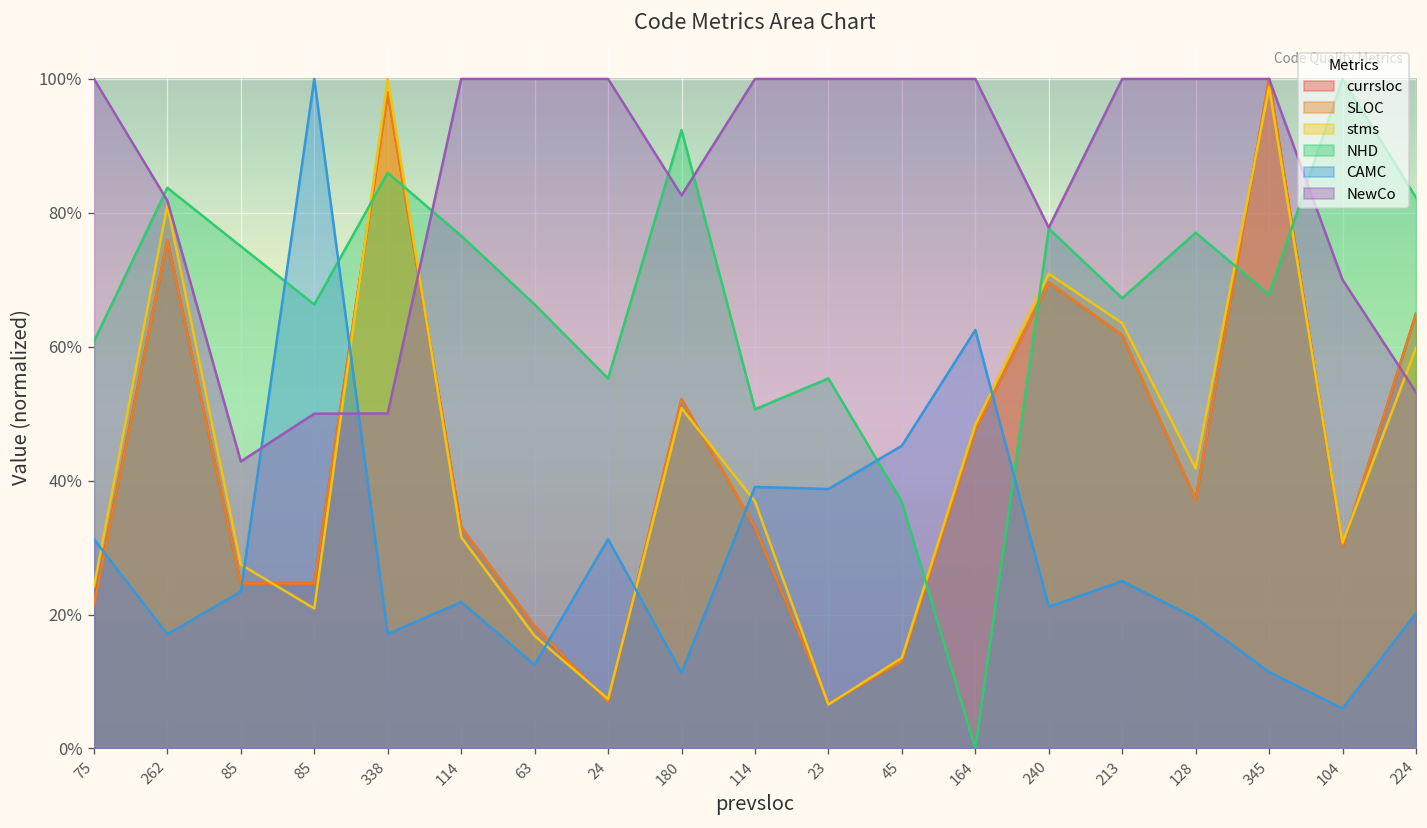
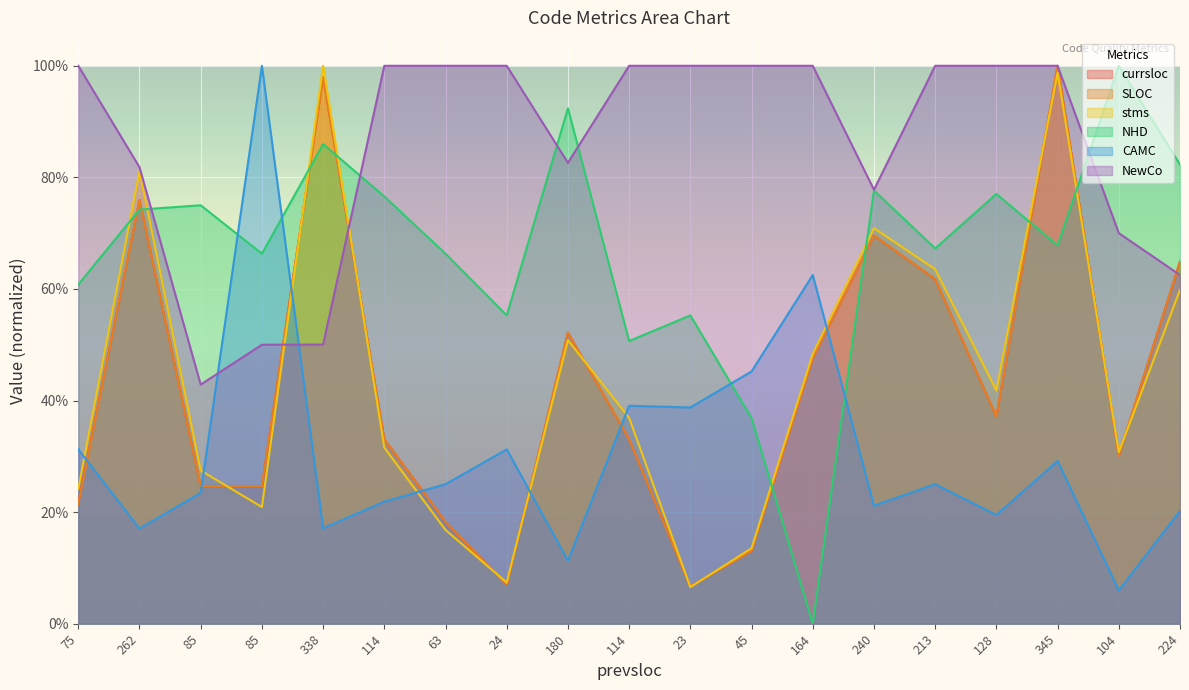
  {
    "NHD": {
      "75": "61%",
-     "262": "84%",
+     "262": "74%",
      "338": "86%",
      "63": "66%",
      "24": "55%",
      "180": "92%",
      "23": "55%",
      "45": "37%",
      "164": "0%",
      "213": "67%",
      "128": "77%",
      "345": "68%",
      "224": "82%"
    },
    "CAMC": {
      "75": "31%",
      "262": "17%",
      "338": "17%",
-     "63": "13%",
+     "63": "25%",
      "24": "31%",
      "180": "11%",
      "23": "39%",
      "45": "45%",
      "164": "63%",
      "240": "21%",
      "213": "25%",
      "128": "19%",
-     "345": "11%",
+     "345": "29%",
      "104": "6%",
      "224": "20%"
    },
    "NewCo": {
      "75": "100%",
      "262": "82%",
      "338": "50%",
      "63": "100%",
      "24": "100%",
      "180": "83%",
      "23": "100%",
      "45": "100%",
      "164": "100%",
      "213": "100%",
      "128": "100%",
      "104": "70%",
-     "224": "53%"
+     "224": "63%"
    }
  }
